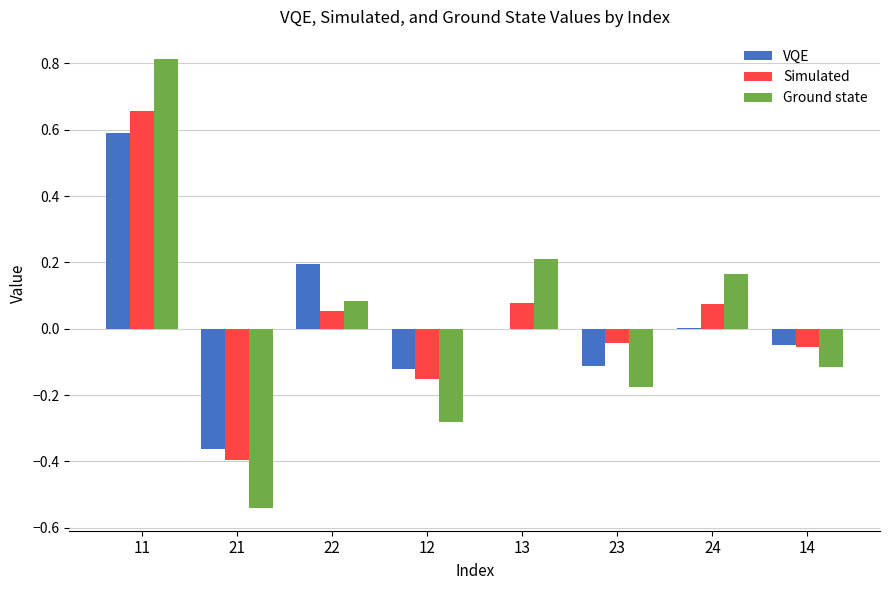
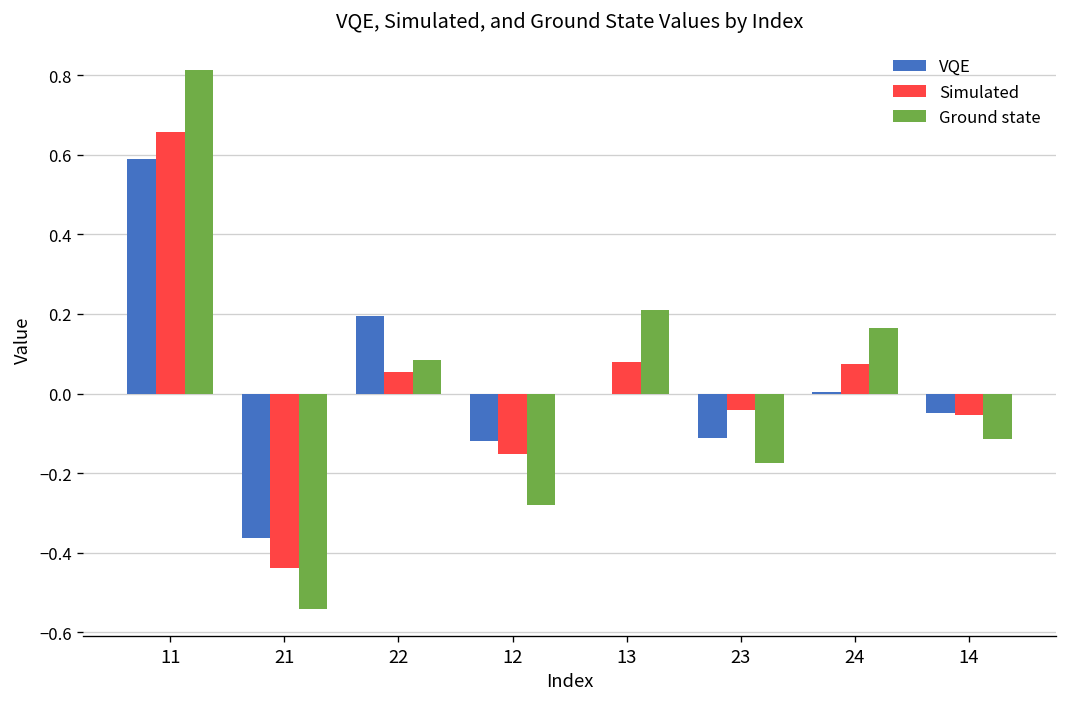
  {
    "VQE": {
      "11": 0.59,
      "21": -0.36,
      "22": 0.19,
      "12": -0.12,
      "23": -0.11,
      "14": -0.05
    },
    "Simulated": {
      "11": 0.66,
-     "21": -0.40,
+     "21": -0.44,
      "22": 0.05,
      "12": -0.15,
      "13": 0.08,
      "23": -0.04,
      "24": 0.07,
      "14": -0.06
    },
    "Ground state": {
      "11": 0.81,
      "21": -0.54,
      "22": 0.08,
      "12": -0.28,
      "13": 0.21,
      "23": -0.17,
      "24": 0.16,
      "14": -0.11
    }
  }
